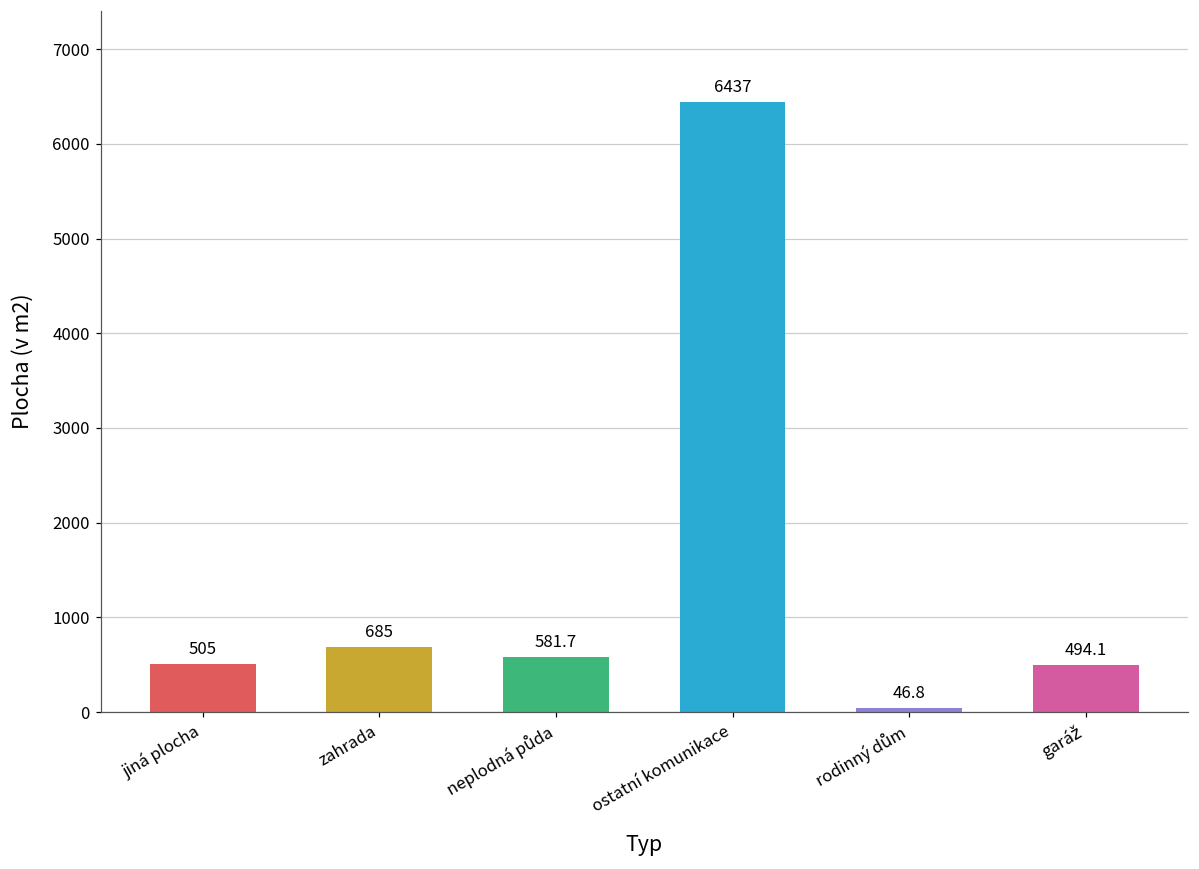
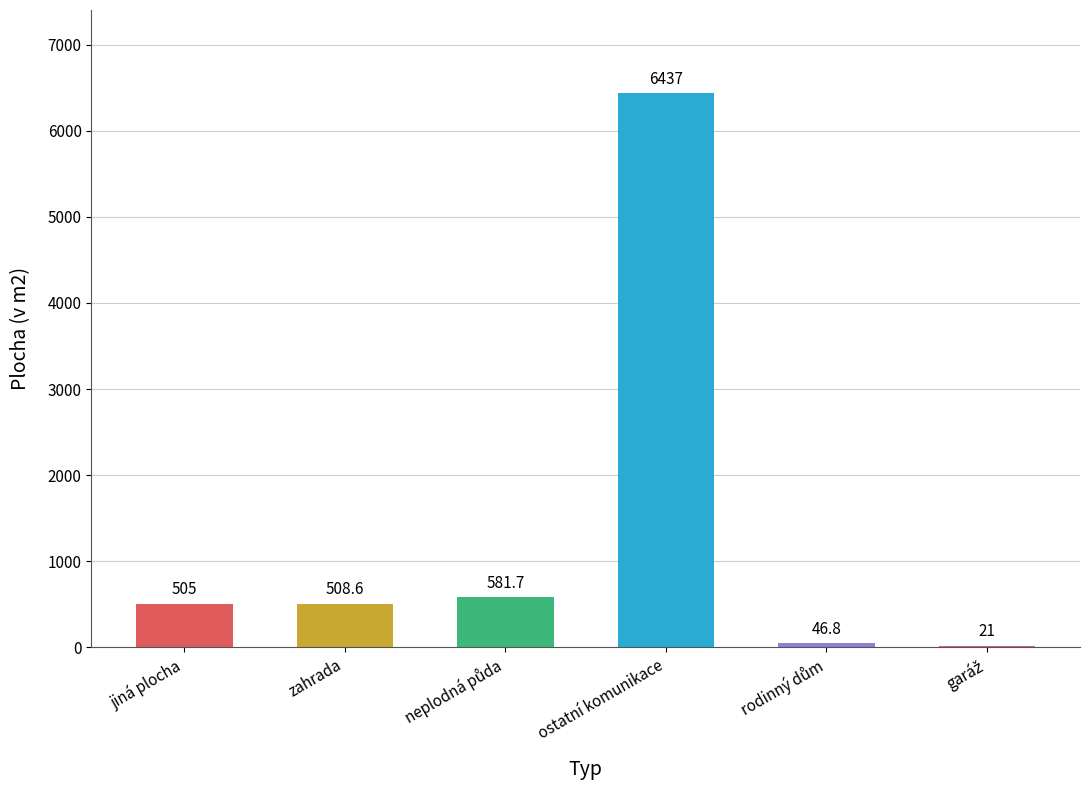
  {
    "jiná plocha": 505,
-   "zahrada": 685,
+   "zahrada": 508.6,
    "neplodná půda": 581.7,
    "ostatní komunikace": 6437,
    "rodinný dům": 46.8,
-   "garáž": 494.1
+   "garáž": 21
  }
